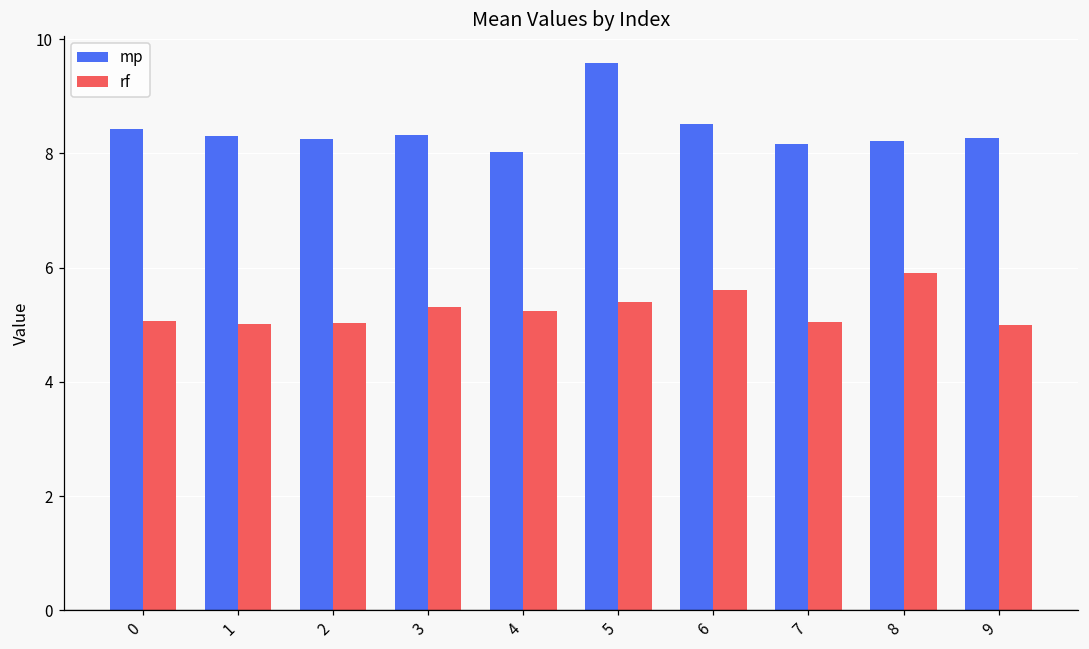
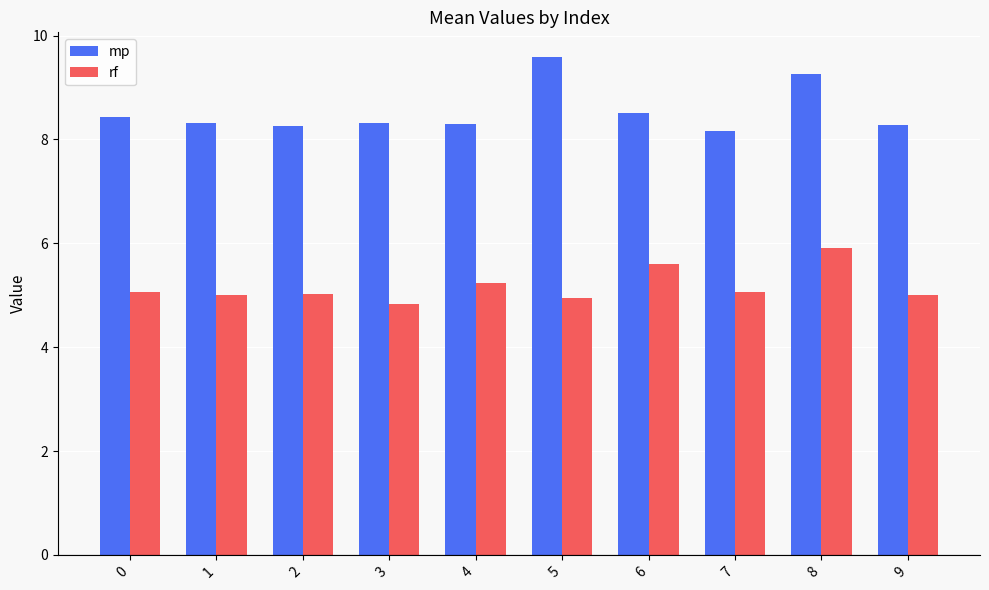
  {
    "mp": {
      "0": 8.4,
      "1": 8.3,
      "2": 8.3,
      "3": 8.3,
-     "4": 8.0,
+     "4": 8.3,
      "5": 9.6,
      "6": 8.5,
      "7": 8.2,
-     "8": 8.2,
+     "8": 9.3,
      "9": 8.3
    },
    "rf": {
      "0": 5.1,
      "1": 5.0,
      "2": 5.0,
-     "3": 5.3,
+     "3": 4.8,
      "4": 5.2,
-     "5": 5.4,
+     "5": 4.9,
      "6": 5.6,
      "7": 5.1,
      "8": 5.9,
      "9": 5.0
    }
  }
